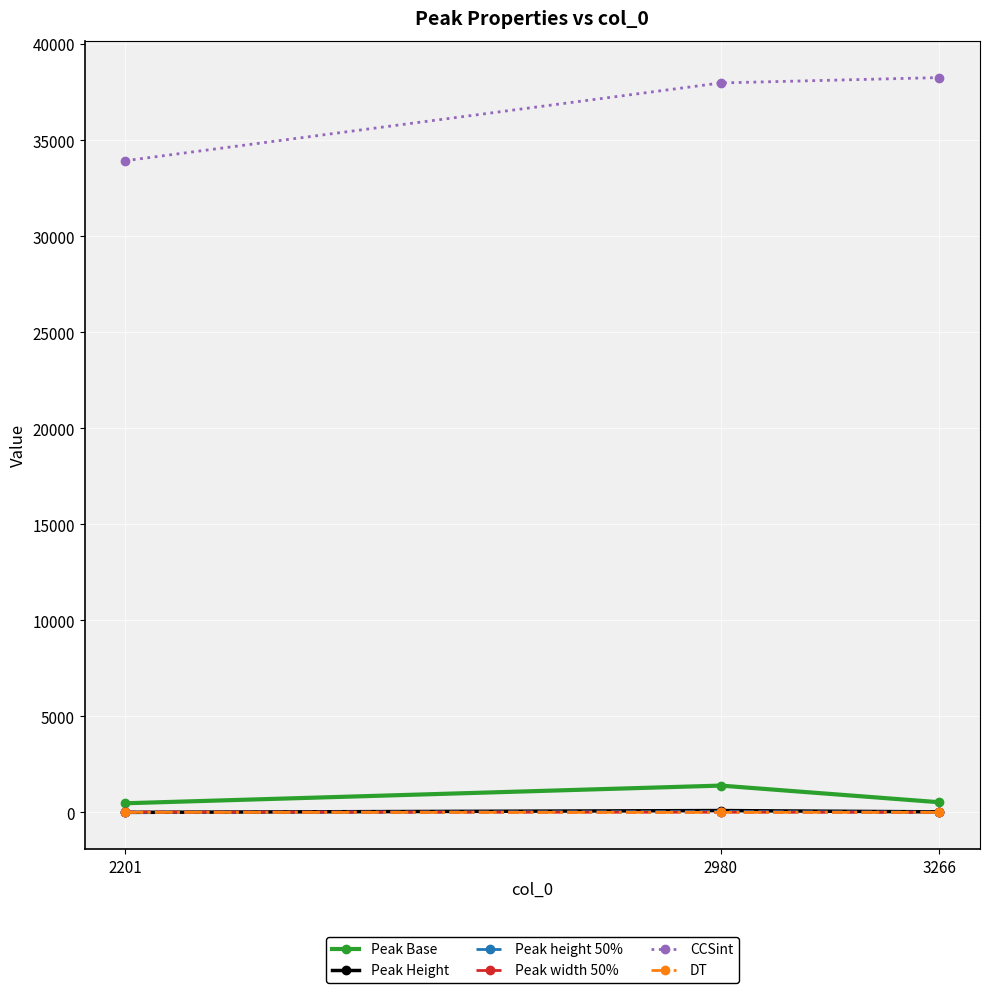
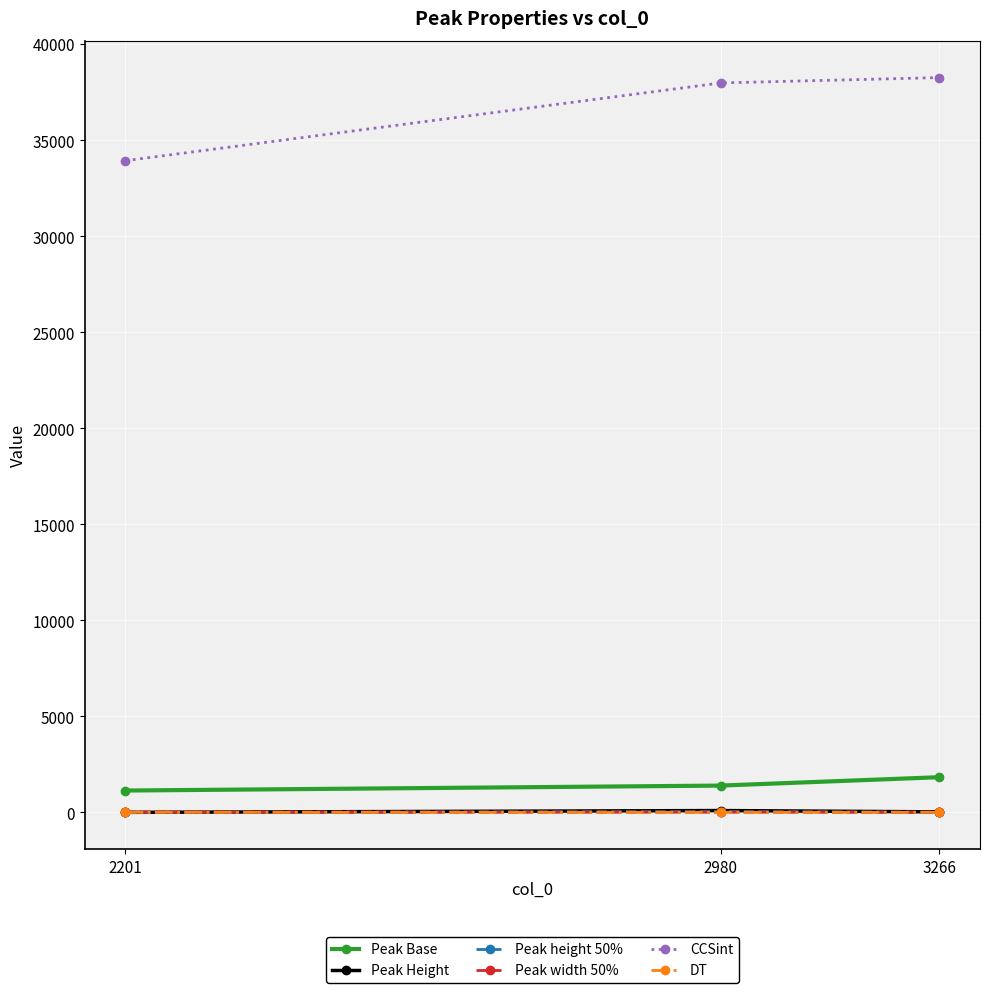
  {
    "Peak Base": {
-     "2201": 500,
+     "2201": 1100,
      "2980": 1400,
-     "3266": 500
+     "3266": 1800
    },
    "CCSint": {
      "2201": 33900,
      "2980": 38000,
      "3266": 38300
    }
  }
